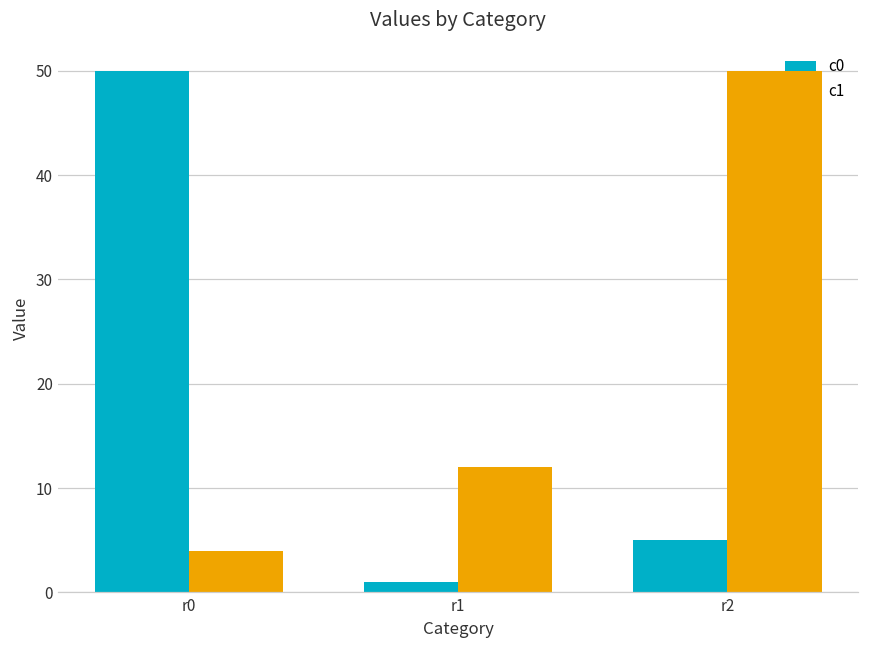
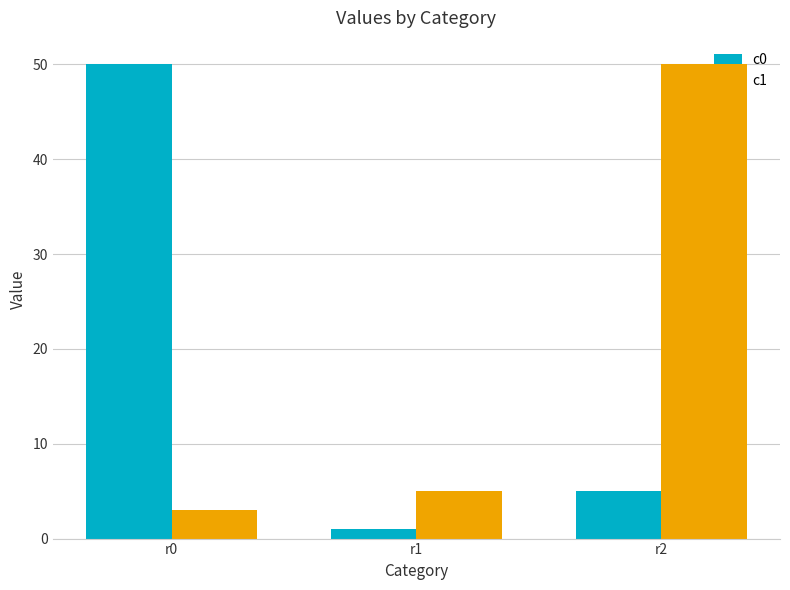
  {
    "c0": {
      "r0": 50,
      "r1": 1,
      "r2": 5
    },
    "c1": {
-     "r0": 4,
-     "r1": 12,
+     "r0": 3,
+     "r1": 5,
      "r2": 50
    }
  }
